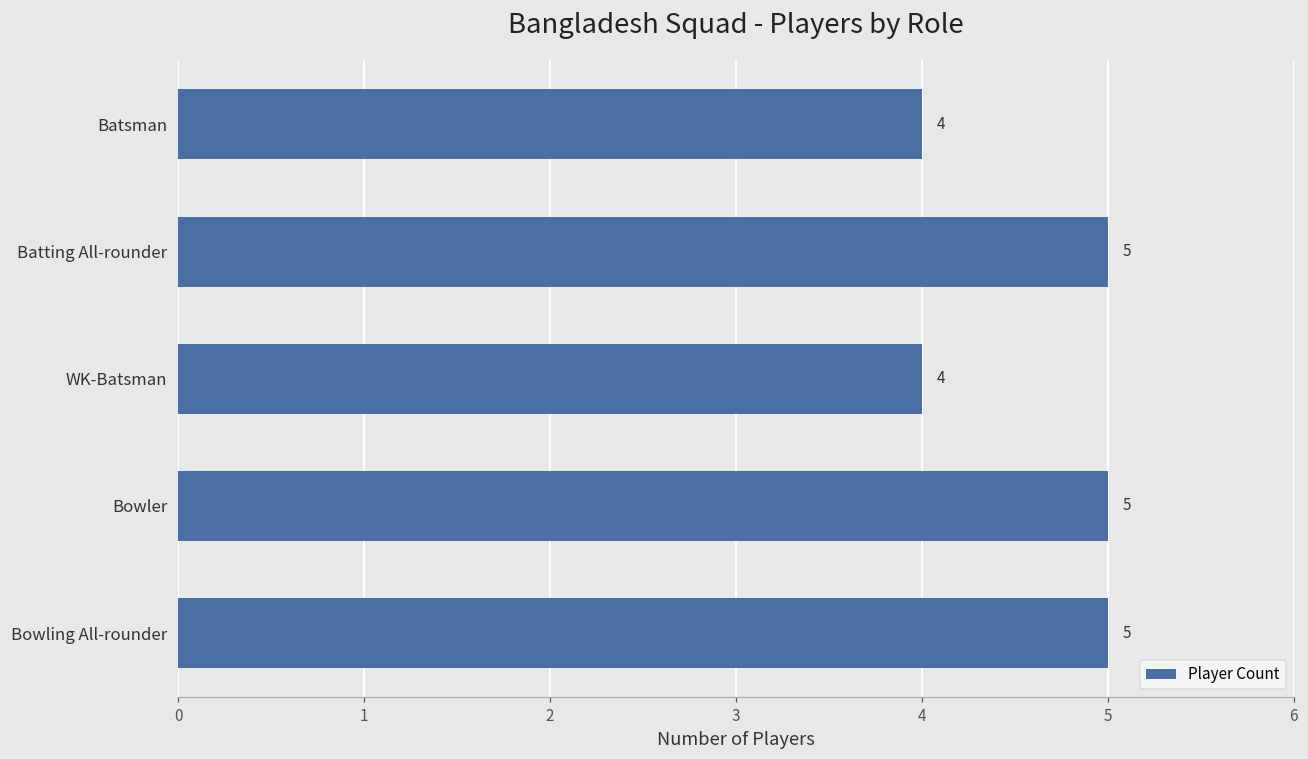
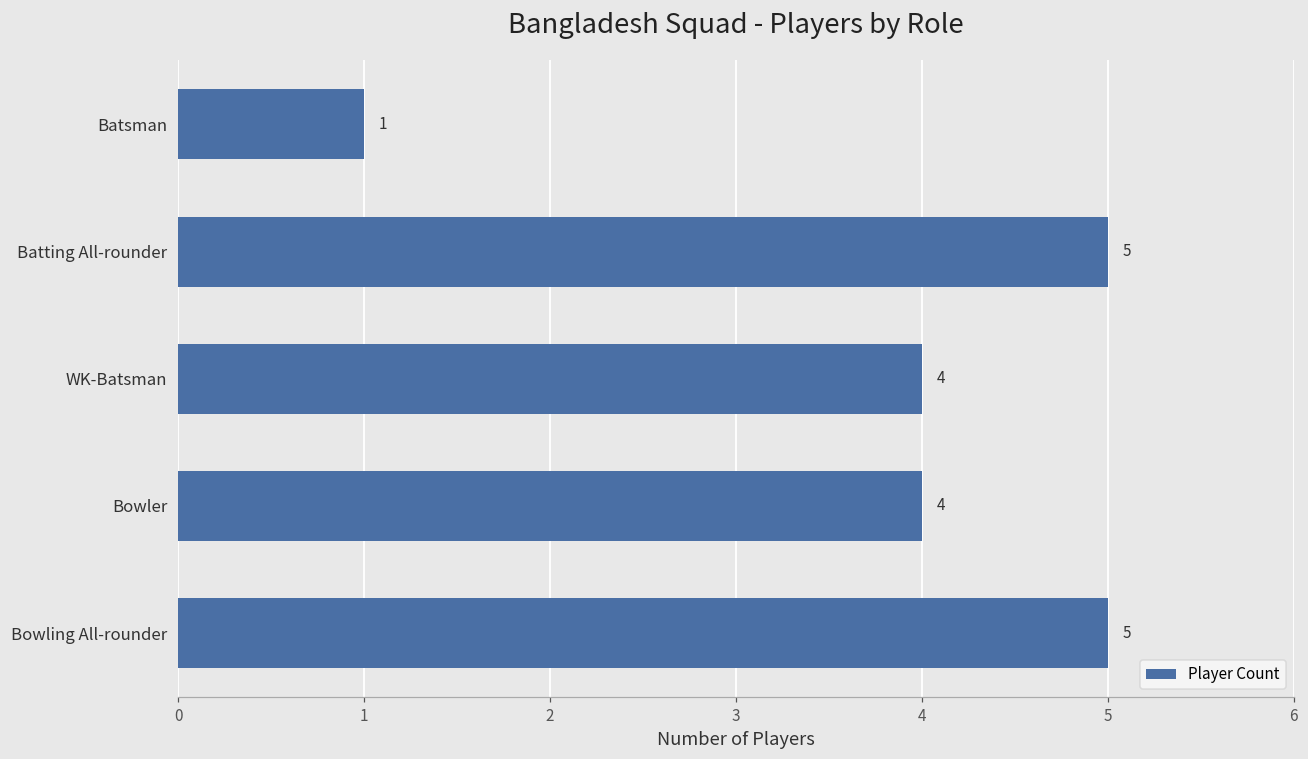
  {
-   "Batsman": 4,
+   "Batsman": 1,
    "Batting All-rounder": 5,
    "WK-Batsman": 4,
-   "Bowler": 5,
+   "Bowler": 4,
    "Bowling All-rounder": 5
  }
